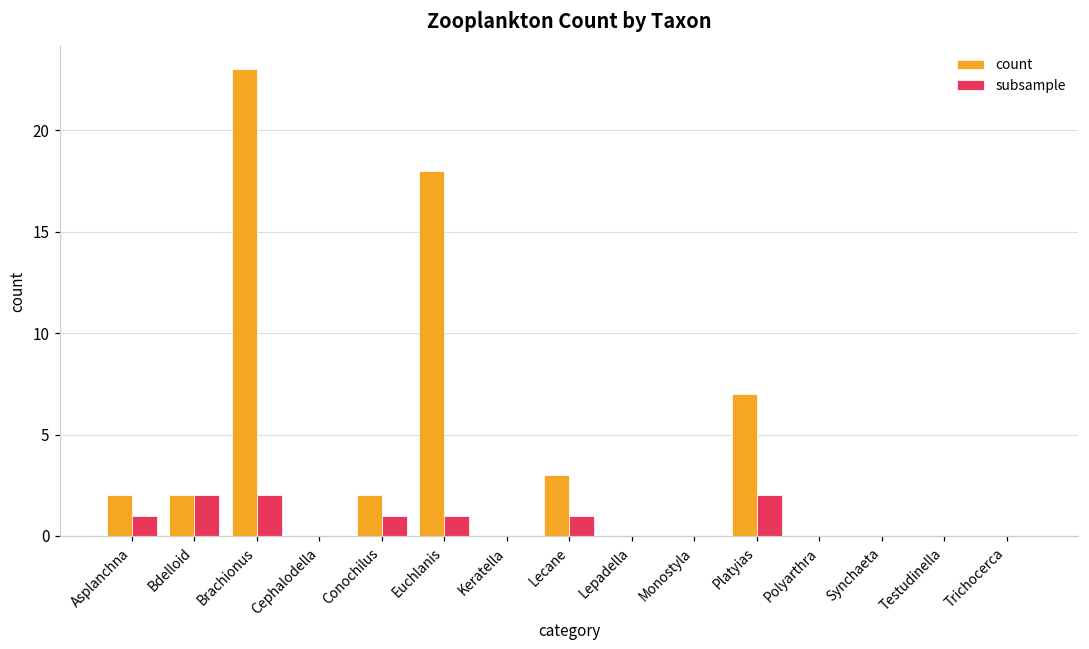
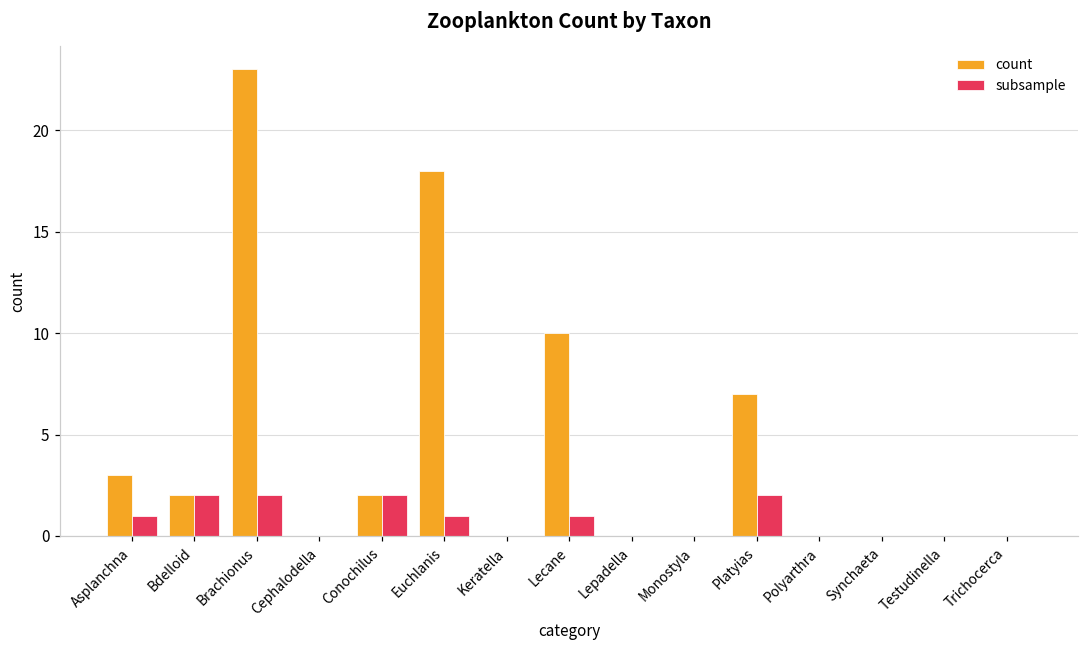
  {
    "count": {
-     "Asplanchna": 2,
+     "Asplanchna": 3,
      "Bdelloid": 2,
      "Brachionus": 23,
      "Cephalodella": 0,
      "Conochilus": 2,
      "Euchlanis": 18,
      "Keratella": 0,
-     "Lecane": 3,
+     "Lecane": 10,
      "Lepadella": 0,
      "Monostyla": 0,
      "Platyias": 7,
      "Polyarthra": 0,
      "Synchaeta": 0,
      "Testudinella": 0,
      "Trichocerca": 0
    },
    "subsample": {
      "Asplanchna": 1,
      "Bdelloid": 2,
      "Brachionus": 2,
      "Cephalodella": 0,
-     "Conochilus": 1,
+     "Conochilus": 2,
      "Euchlanis": 1,
      "Keratella": 0,
      "Lecane": 1,
      "Lepadella": 0,
      "Monostyla": 0,
      "Platyias": 2,
      "Polyarthra": 0,
      "Synchaeta": 0,
      "Testudinella": 0,
      "Trichocerca": 0
    }
  }
